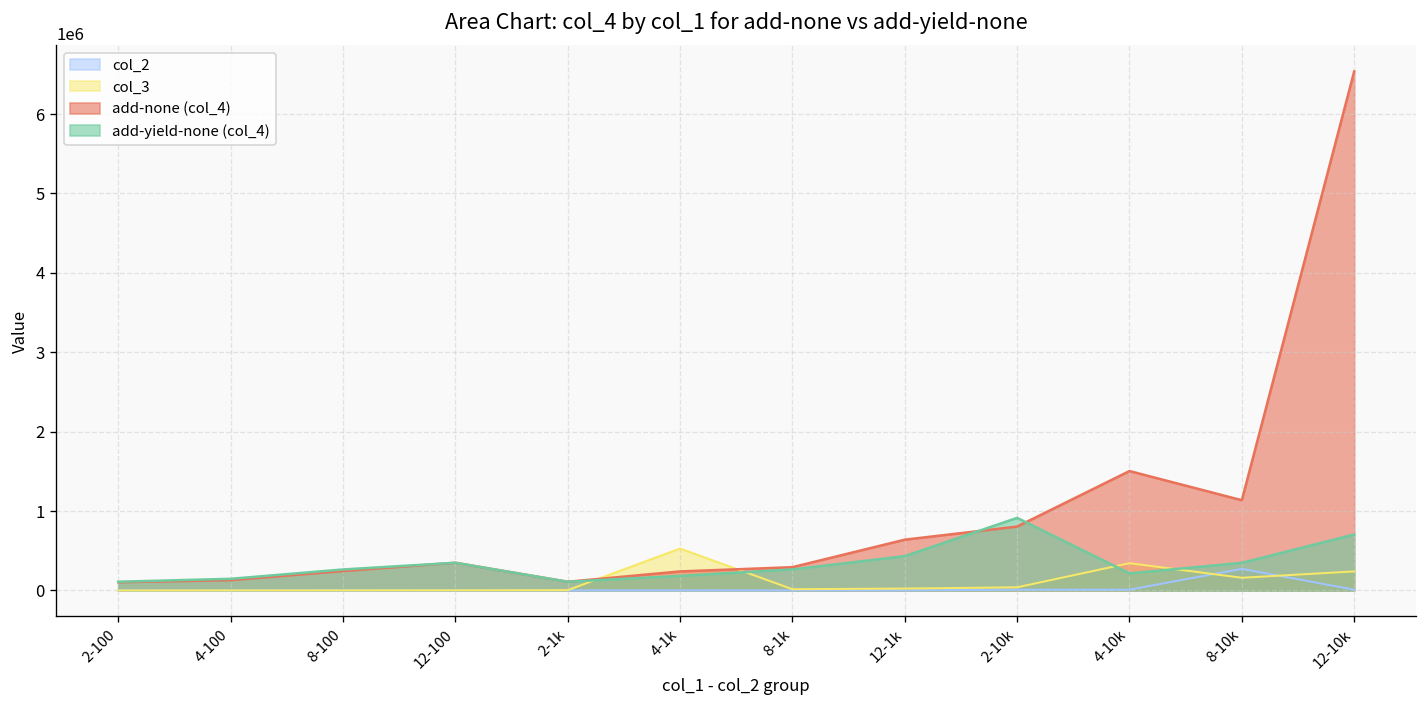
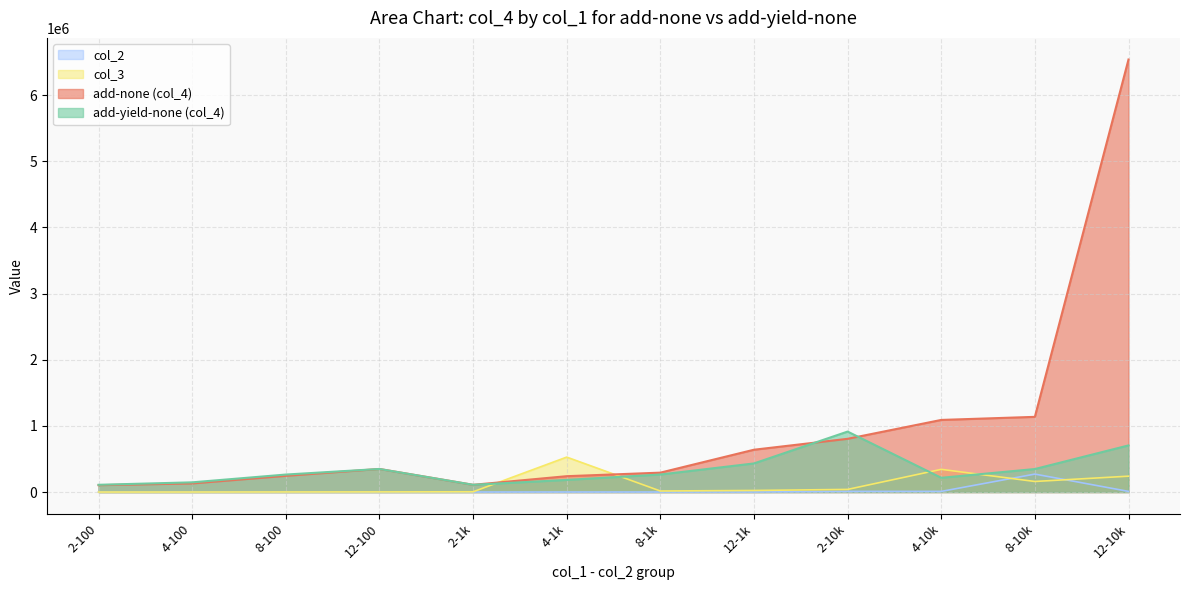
  {
    "col_2": {
      "4-1k": 0,
      "4-10k": 0,
      "8-10k": 300000,
      "12-10k": 0
    },
    "col_3": {
      "4-1k": 500000,
      "4-10k": 300000,
      "8-10k": 200000,
      "12-10k": 200000
    },
    "add-none (col_4)": {
      "4-1k": 200000,
      "12-1k": 600000,
      "2-10k": 800000,
-     "4-10k": 1500000,
+     "4-10k": 1100000,
      "8-10k": 1100000,
      "12-10k": 6500000
    },
    "add-yield-none (col_4)": {
      "4-1k": 200000,
      "12-1k": 400000,
      "2-10k": 900000,
      "4-10k": 200000,
      "8-10k": 300000,
      "12-10k": 700000
    }
  }
